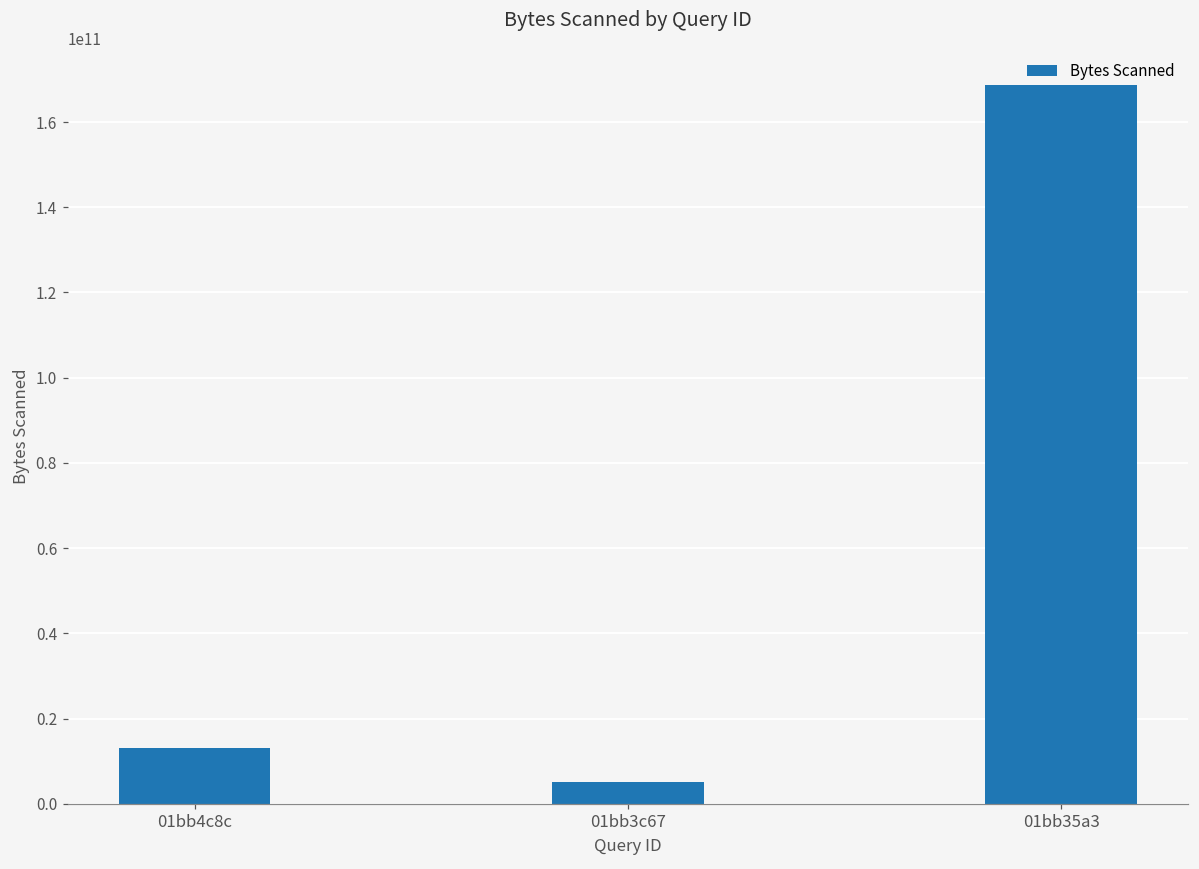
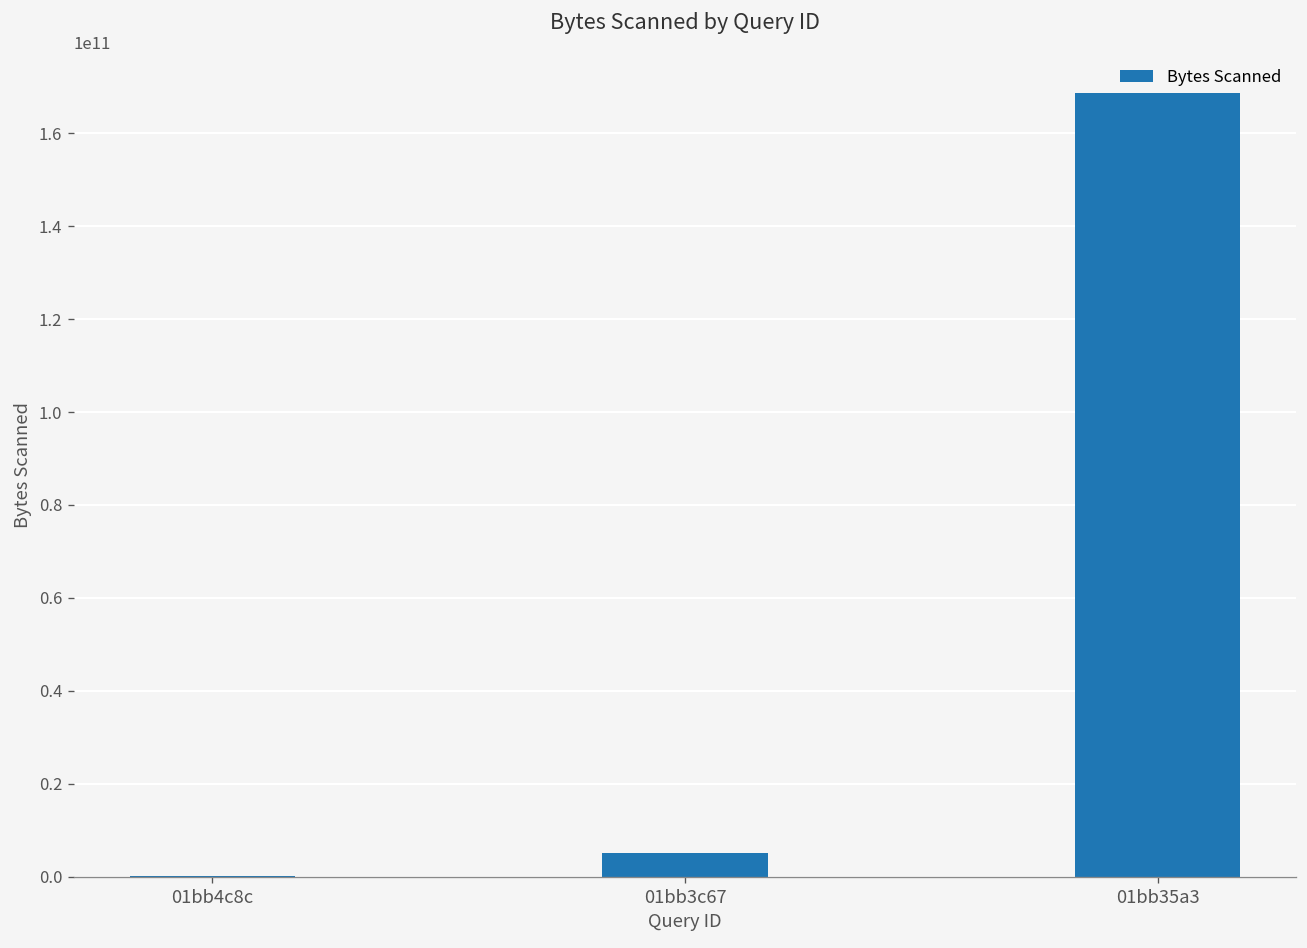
  {
-   "01bb4c8c": 13000000000,
+   "01bb4c8c": 0,
    "01bb3c67": 5000000000,
    "01bb35a3": 169000000000
  }
